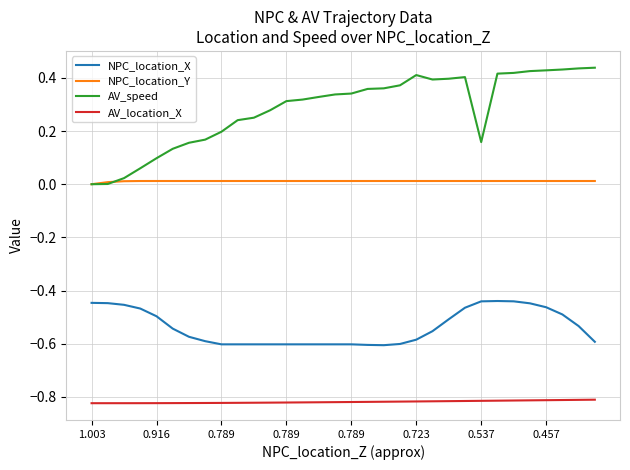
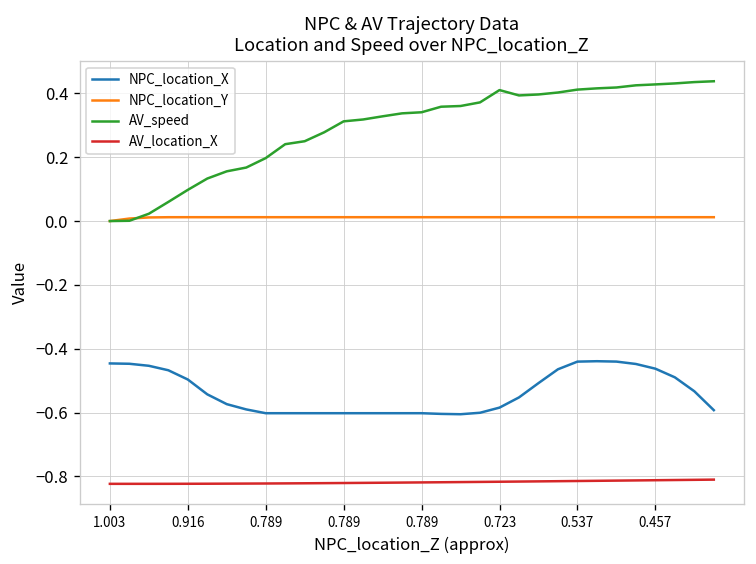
  {
    "NPC_location_X": {
      "1.003": -0.45,
      "0.916": -0.50,
      "0.723": -0.58,
      "0.537": -0.44,
      "0.457": -0.46
    },
    "NPC_location_Y": {
      "0.916": 0.01,
      "0.723": 0.01,
      "0.537": 0.01,
      "0.457": 0.01
    },
    "AV_speed": {
      "0.916": 0.10,
      "0.723": 0.41,
-     "0.537": 0.16,
+     "0.537": 0.41,
      "0.457": 0.43
    },
    "AV_location_X": {
      "1.003": -0.82,
      "0.916": -0.82,
      "0.723": -0.82,
      "0.537": -0.81,
      "0.457": -0.81
    }
  }
